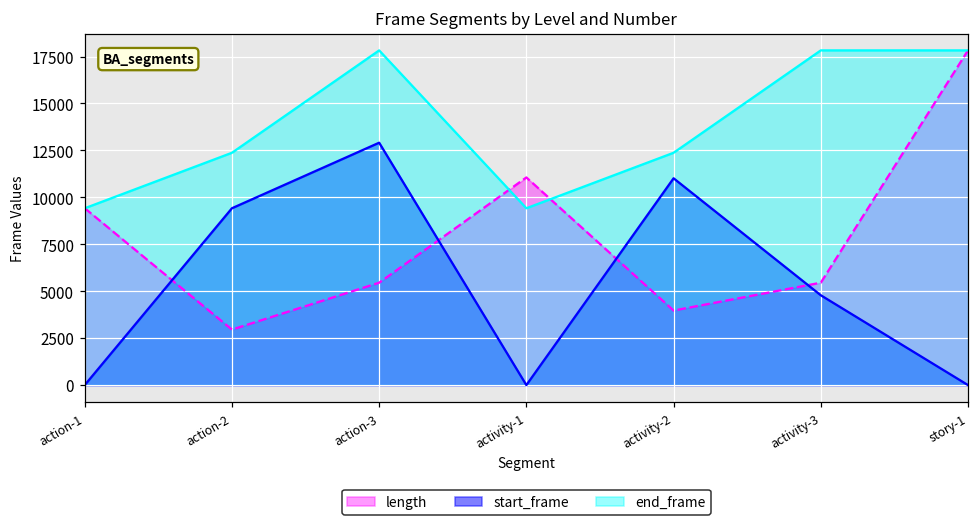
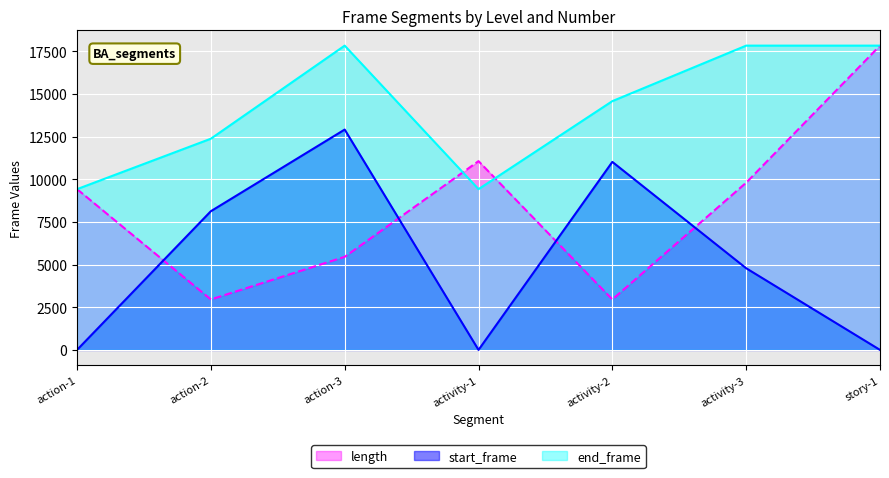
  {
    "length": {
      "action-2": 3000,
      "action-3": 5500,
      "activity-1": 11100,
-     "activity-2": 4000,
-     "activity-3": 5500
+     "activity-2": 3000,
+     "activity-3": 9800
    },
    "start_frame": {
      "action-1": 0,
-     "action-2": 9400,
+     "action-2": 8100,
      "action-3": 12900,
      "activity-1": 0,
      "activity-2": 11000,
      "activity-3": 4800,
      "story-1": 0
    },
    "end_frame": {
      "action-2": 12400,
      "action-3": 17800,
      "activity-1": 9400,
-     "activity-2": 12400,
+     "activity-2": 14600,
      "activity-3": 17800
    }
  }
